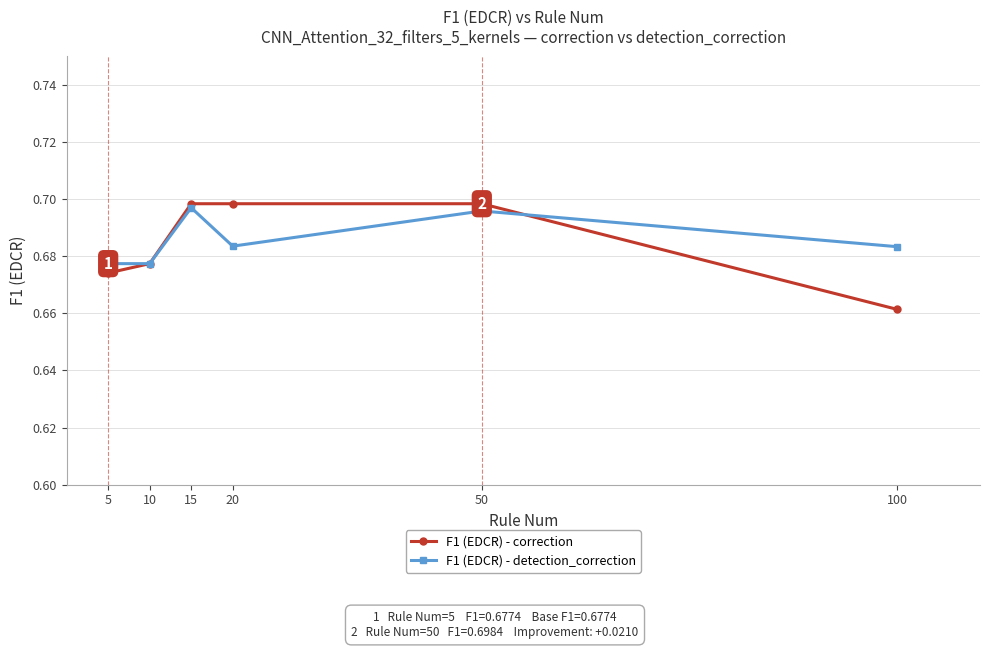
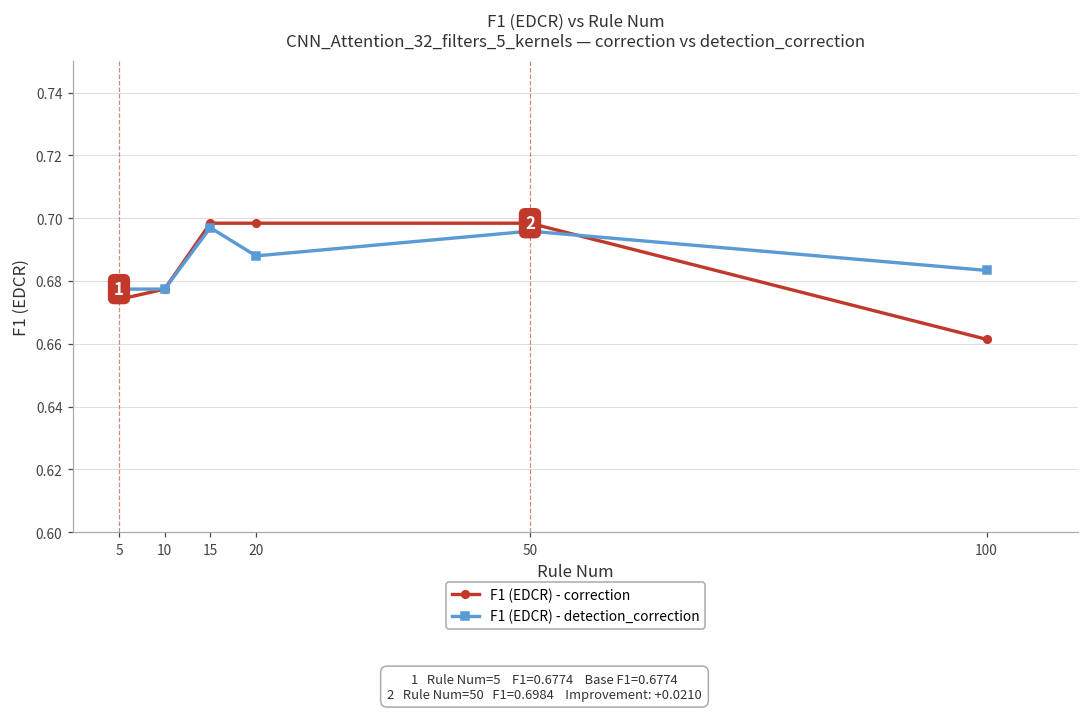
  {
    "F1 (EDCR) - correction": {
      "15": 0.698,
      "20": 0.698,
      "100": 0.661
    },
    "F1 (EDCR) - detection_correction": {
      "15": 0.697,
-     "20": 0.684,
+     "20": 0.688,
      "100": 0.683
    }
  }
